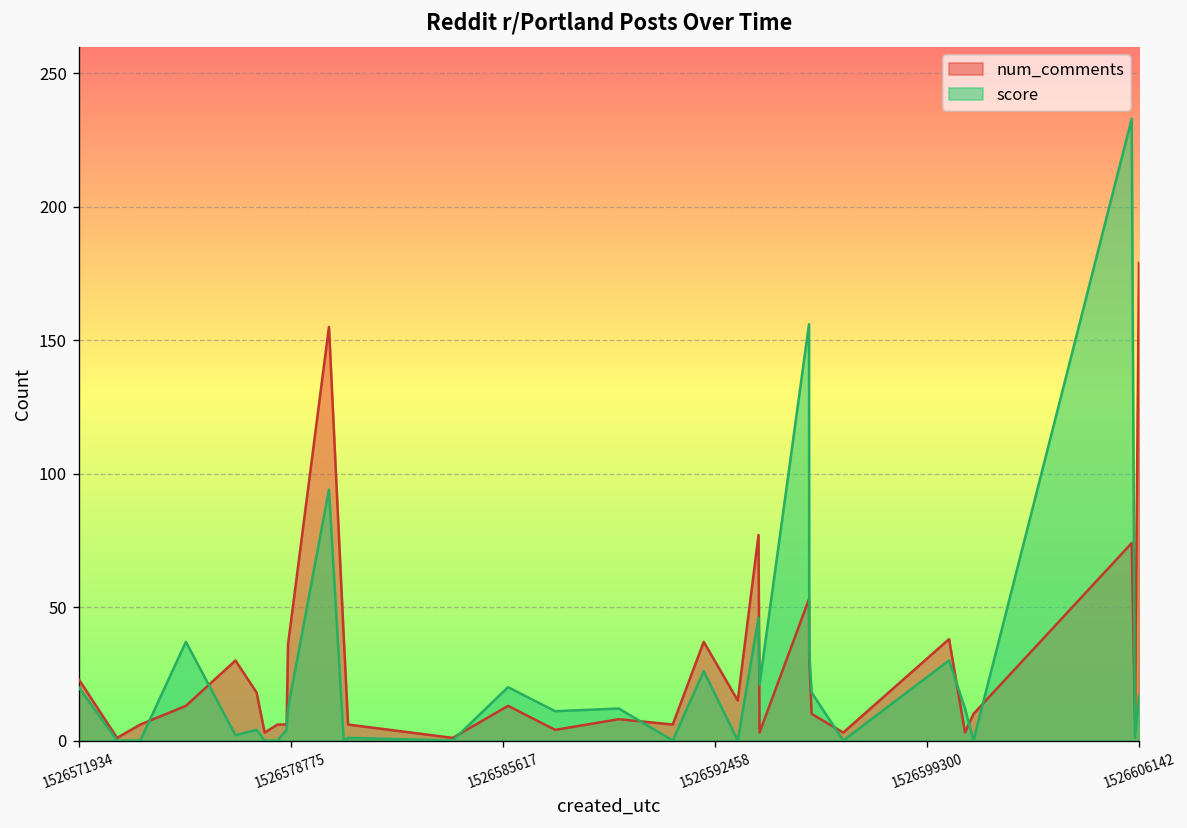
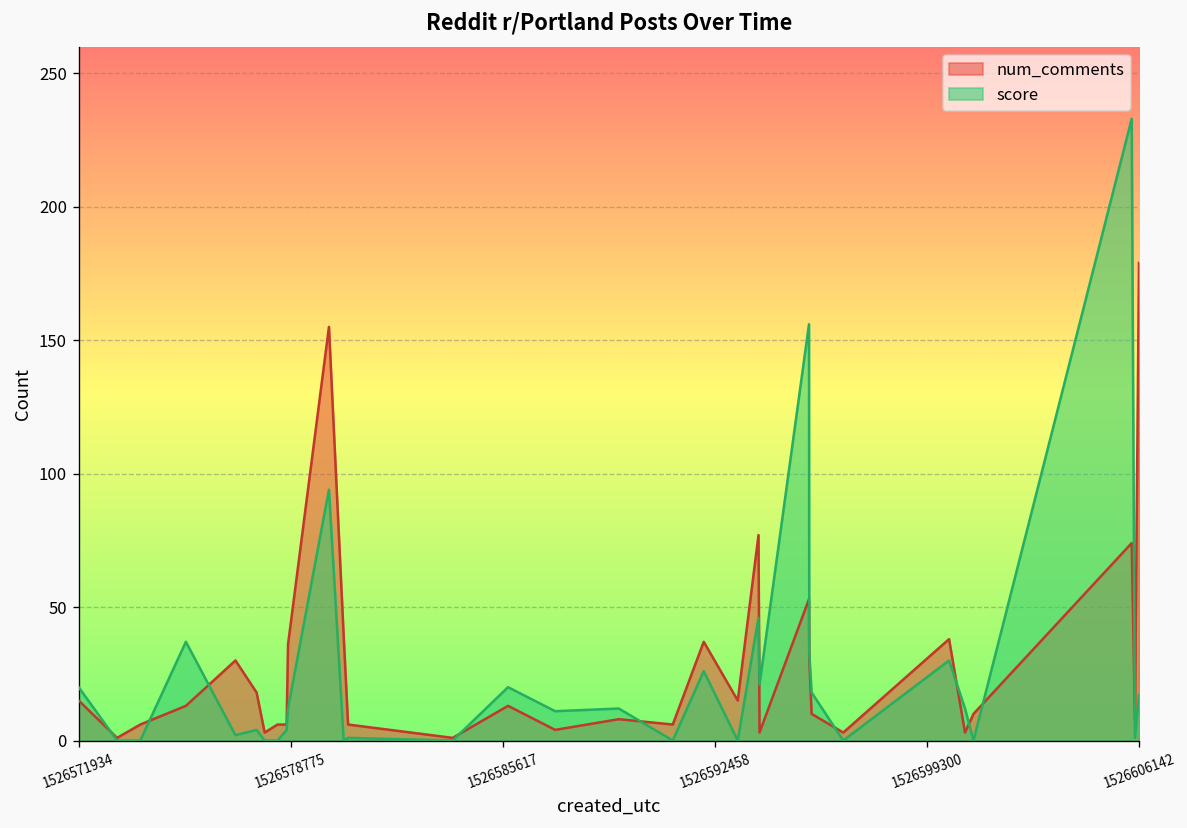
  {
    "num_comments": {
-     "1526571934": 23,
+     "1526571934": 15,
      "1526606142": 179
    },
    "score": {
      "1526571934": 20,
      "1526606142": 17
    }
  }
